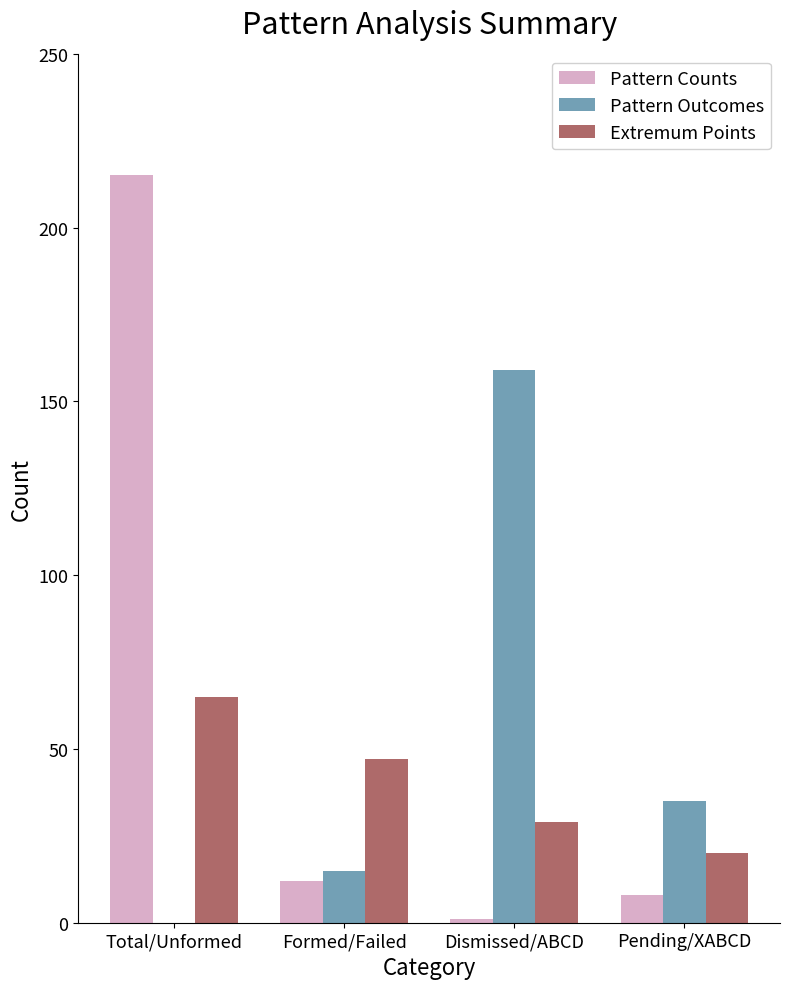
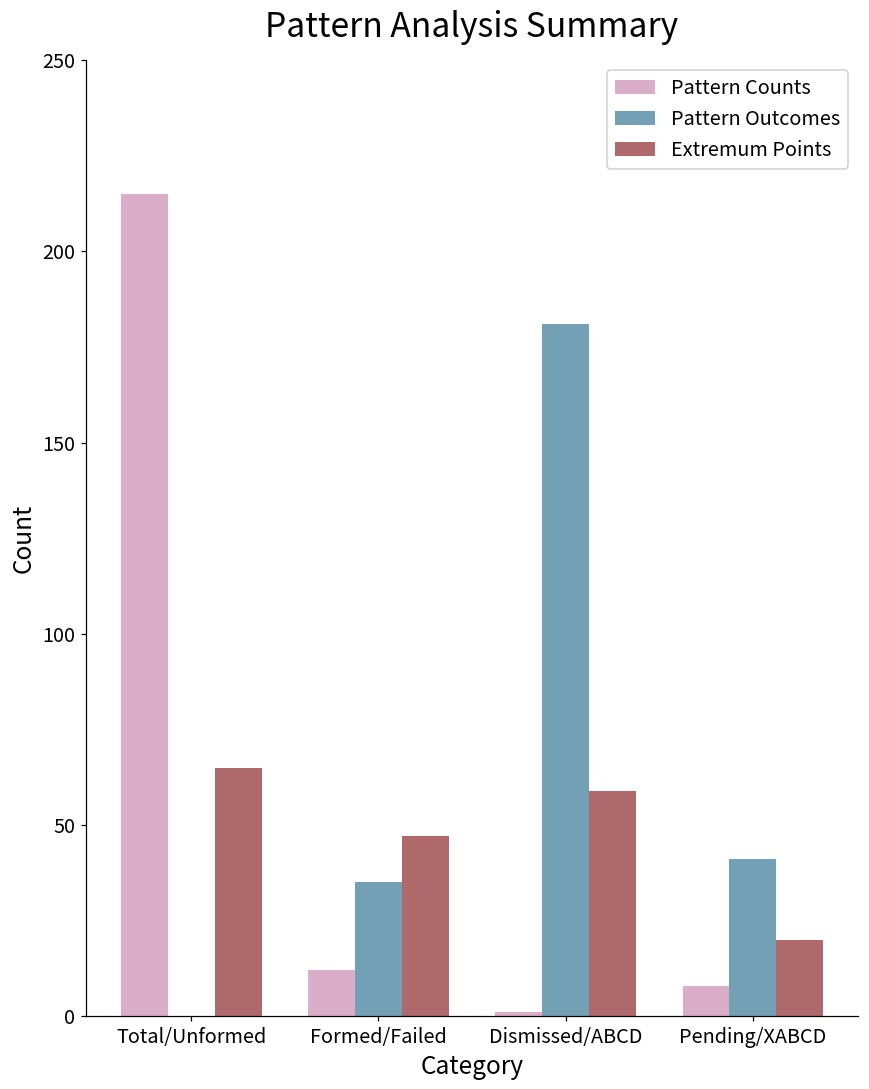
  {
    "Pattern Counts": {
      "Total/Unformed": 215,
      "Formed/Failed": 12,
      "Dismissed/ABCD": 1,
      "Pending/XABCD": 8
    },
    "Pattern Outcomes": {
      "Total/Unformed": 0,
-     "Formed/Failed": 15,
-     "Dismissed/ABCD": 159,
-     "Pending/XABCD": 35
+     "Formed/Failed": 35,
+     "Dismissed/ABCD": 181,
+     "Pending/XABCD": 41
    },
    "Extremum Points": {
      "Total/Unformed": 65,
      "Formed/Failed": 47,
-     "Dismissed/ABCD": 29,
+     "Dismissed/ABCD": 59,
      "Pending/XABCD": 20
    }
  }
